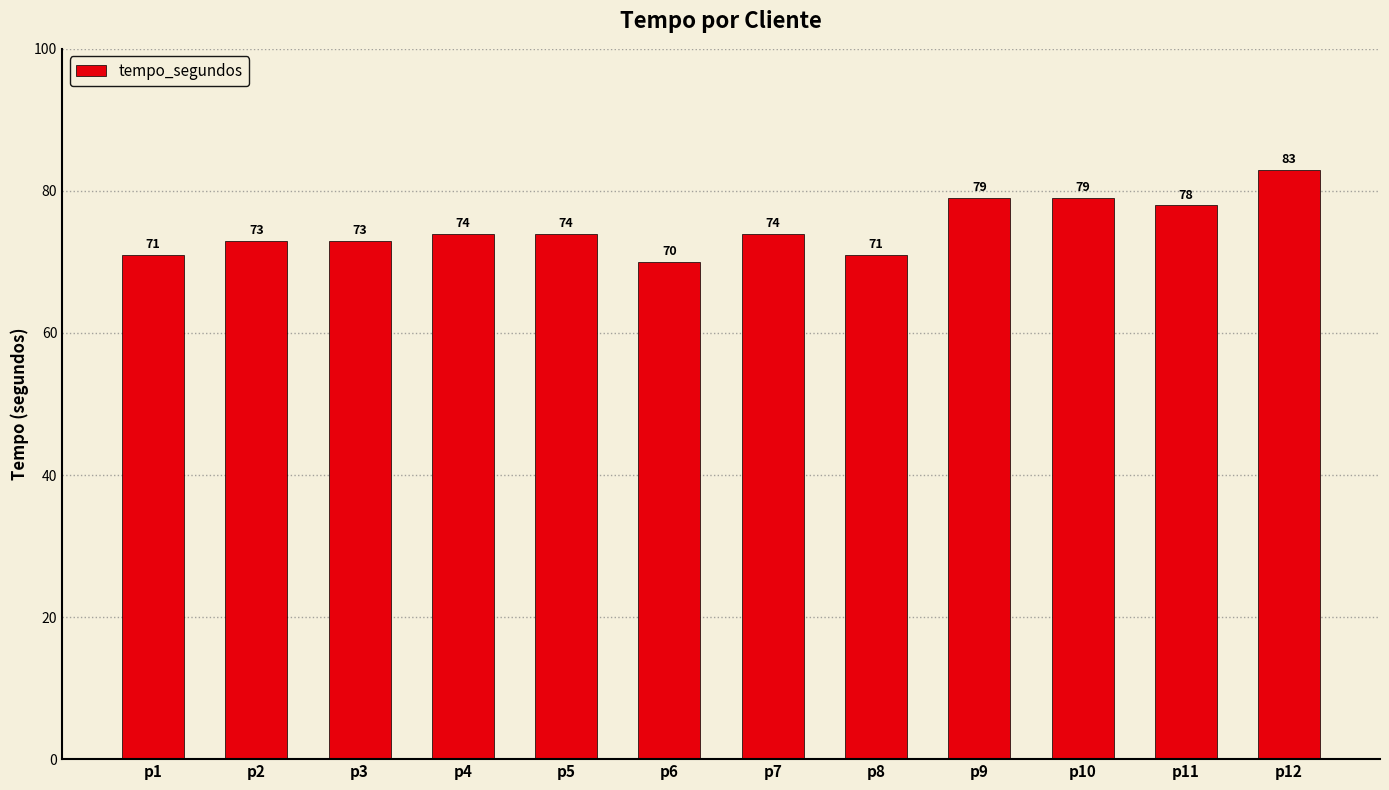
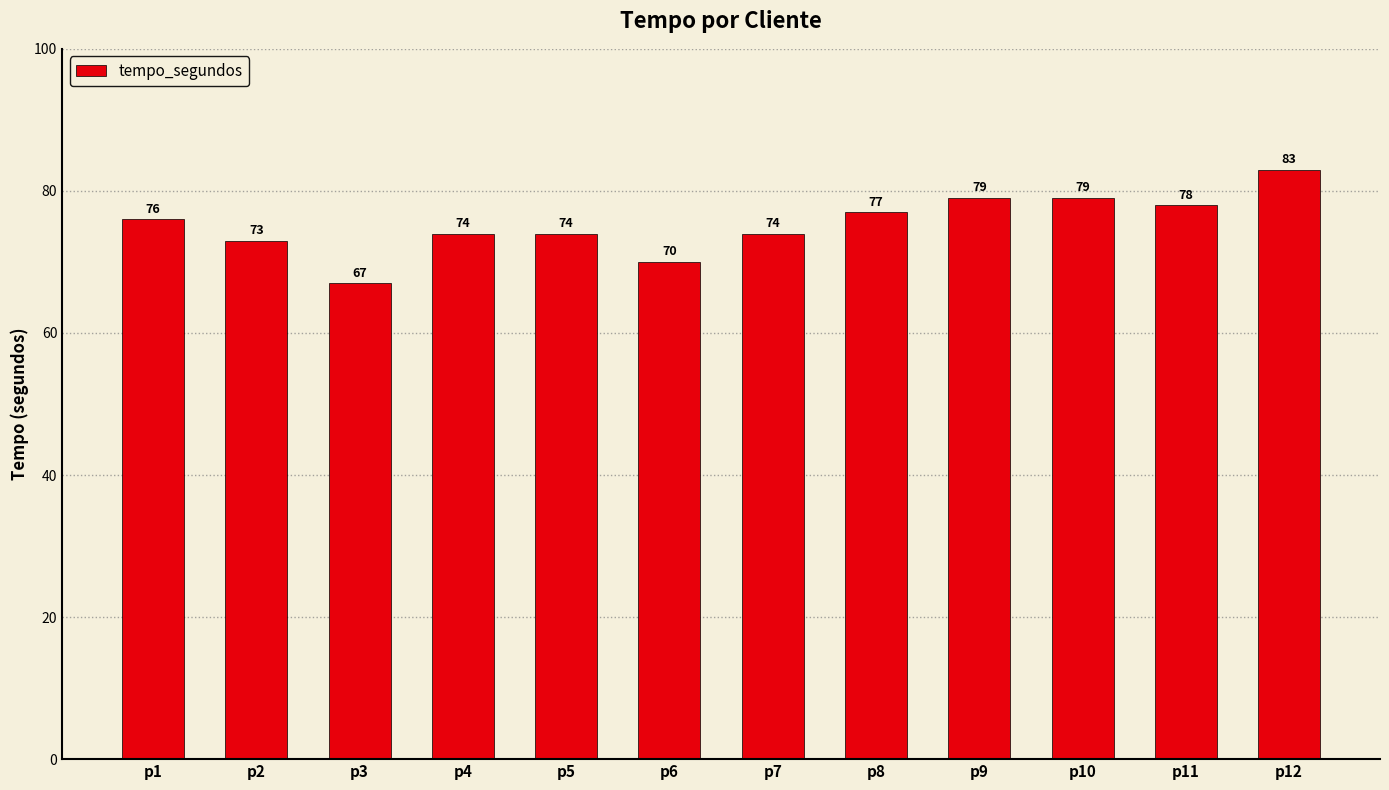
  {
-   "p1": 71,
+   "p1": 76,
    "p2": 73,
-   "p3": 73,
+   "p3": 67,
    "p4": 74,
    "p5": 74,
    "p6": 70,
    "p7": 74,
-   "p8": 71,
+   "p8": 77,
    "p9": 79,
    "p10": 79,
    "p11": 78,
    "p12": 83
  }
